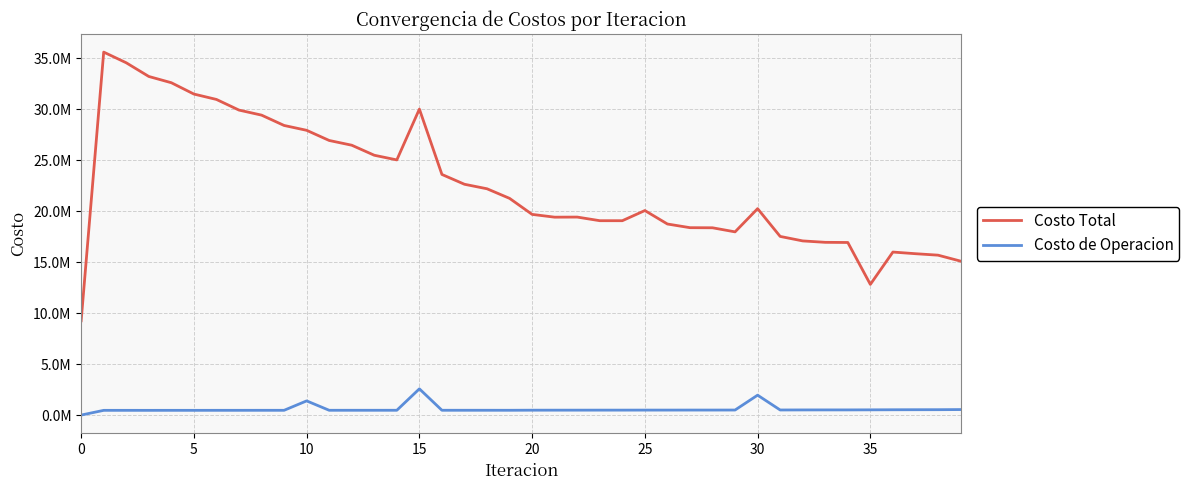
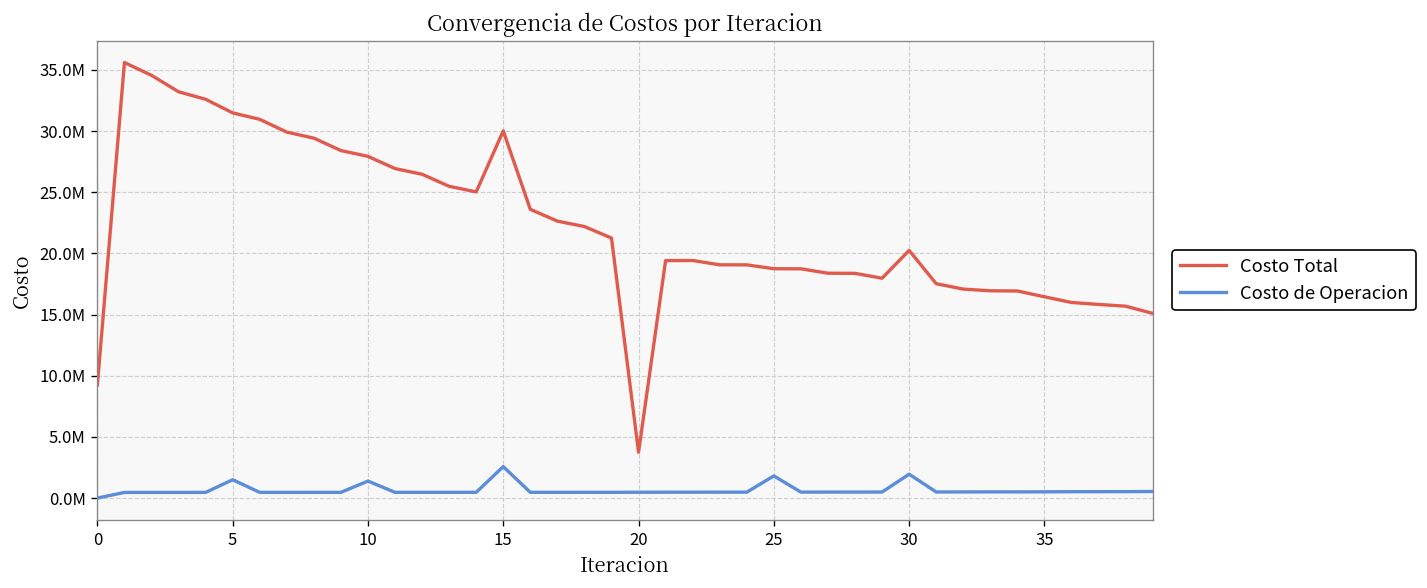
  {
    "Costo Total": {
      "0": 9200000,
      "5": 31500000,
      "10": 27900000,
      "15": 30000000,
-     "20": 19700000,
-     "25": 20100000,
+     "20": 3700000,
+     "25": 18700000,
      "30": 20200000,
-     "35": 12800000
+     "35": 16500000
    },
    "Costo de Operacion": {
      "0": 0,
-     "5": 500000,
+     "5": 1500000,
      "10": 1400000,
      "15": 2600000,
      "20": 500000,
-     "25": 500000,
+     "25": 1800000,
      "30": 2000000,
      "35": 500000
    }
  }
